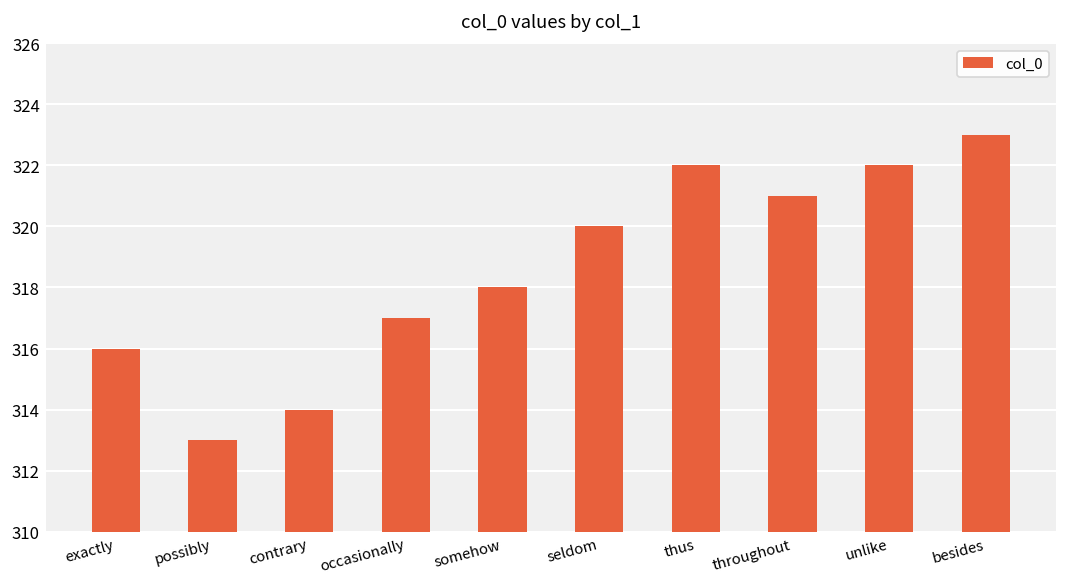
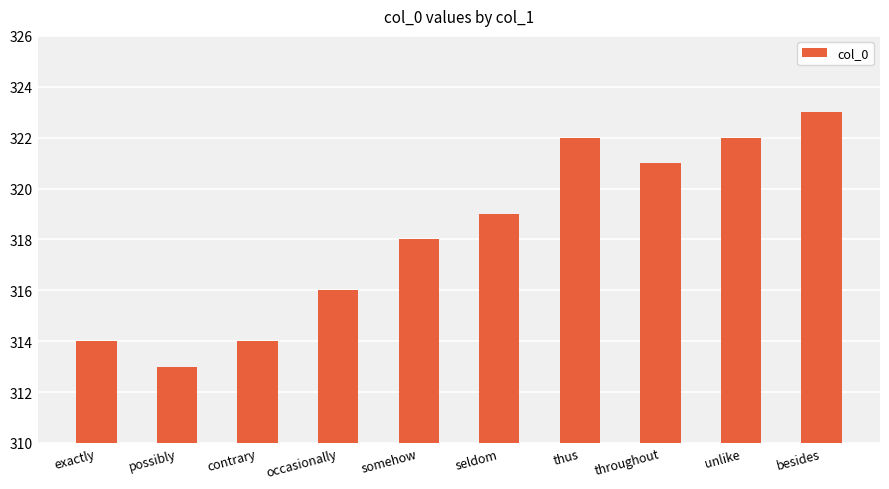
  {
-   "exactly": 316,
+   "exactly": 314,
    "possibly": 313,
    "contrary": 314,
-   "occasionally": 317,
+   "occasionally": 316,
    "somehow": 318,
-   "seldom": 320,
+   "seldom": 319,
    "thus": 322,
    "throughout": 321,
    "unlike": 322,
    "besides": 323
  }
